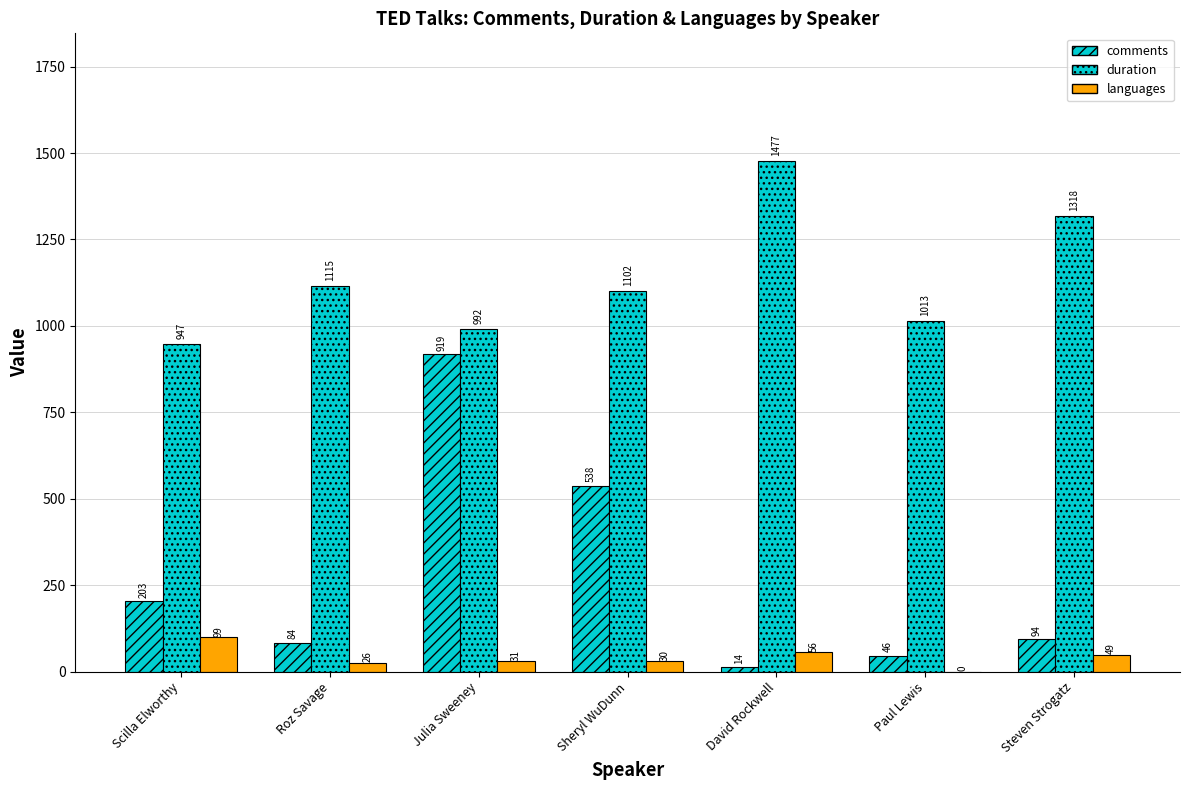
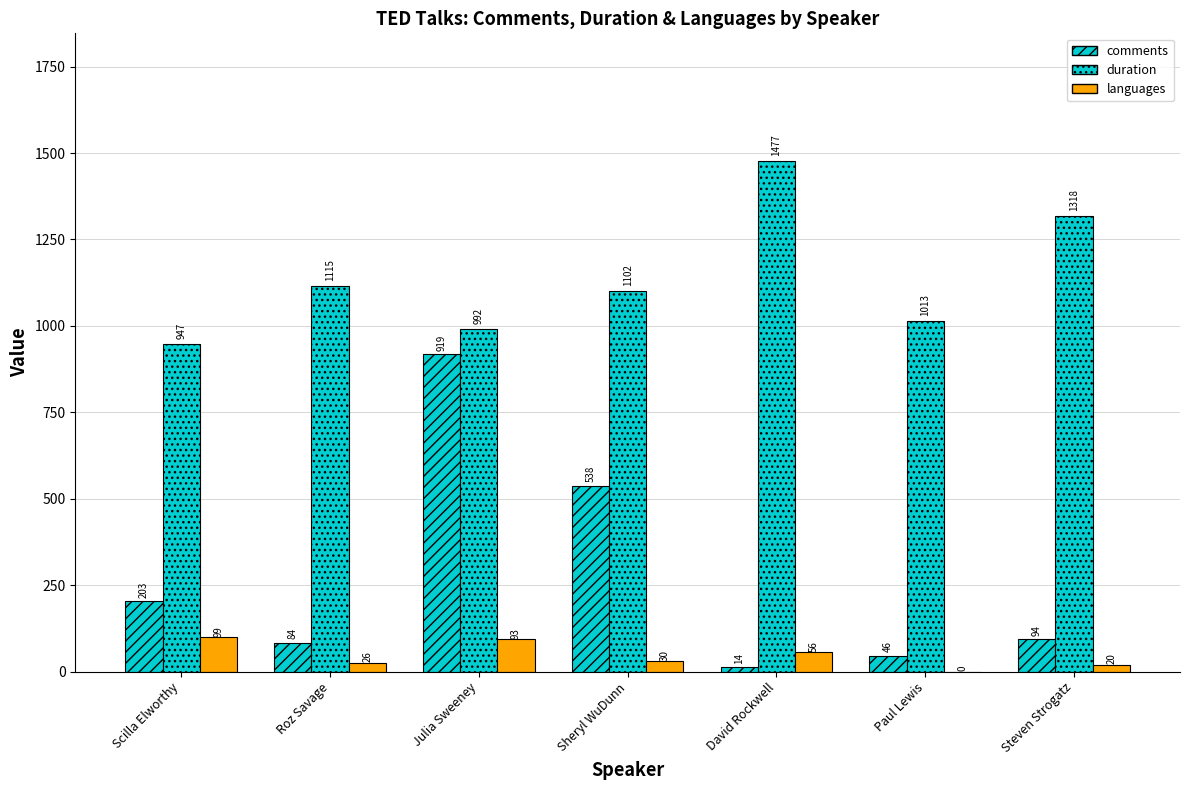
  {
    "languages": {
      "Scilla Elworthy": 99,
      "Roz Savage": 26,
-     "Julia Sweeney": 31,
+     "Julia Sweeney": 93,
      "Sheryl WuDunn": 30,
      "David Rockwell": 56,
      "Paul Lewis": 0,
-     "Steven Strogatz": 49
+     "Steven Strogatz": 20
    }
  }
